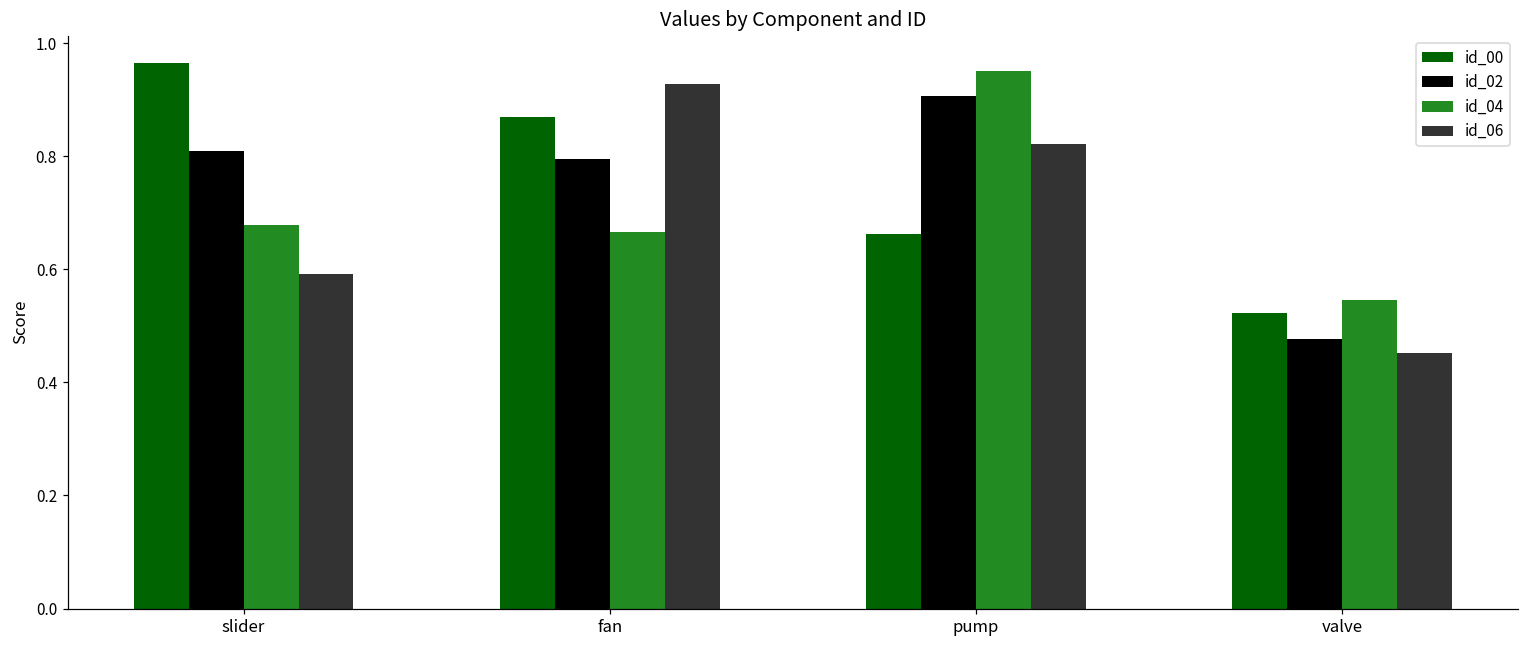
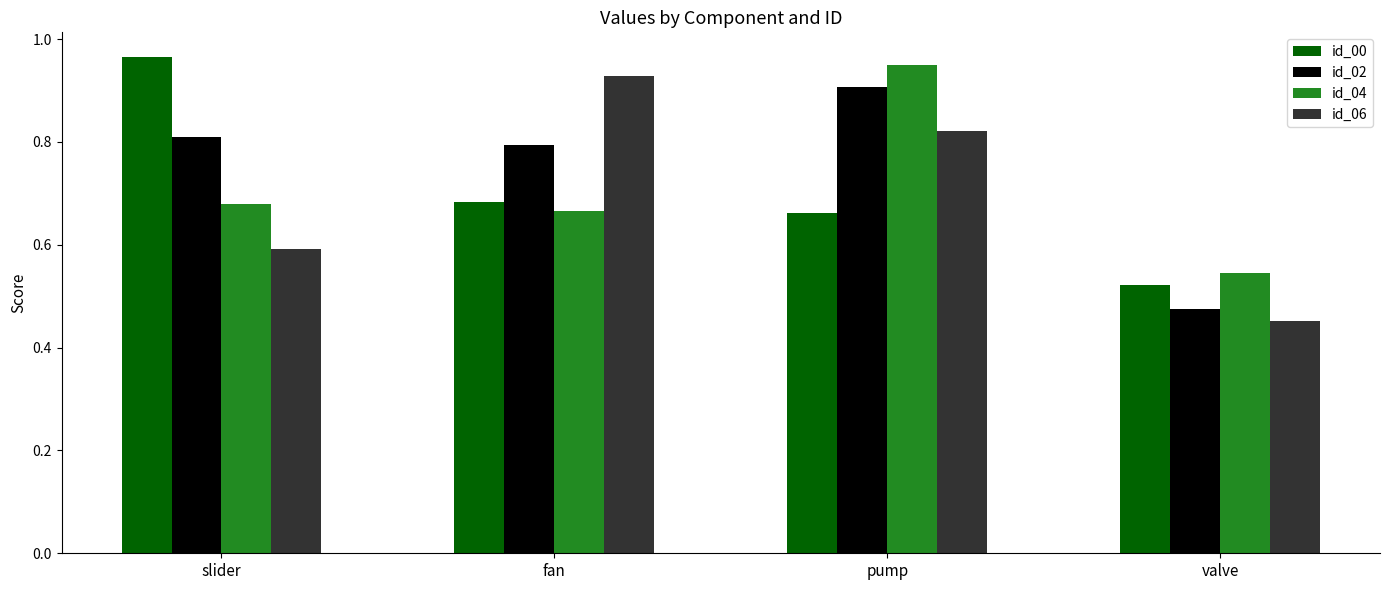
  {
    "id_00": {
      "slider": 0.96,
-     "fan": 0.87,
+     "fan": 0.68,
      "pump": 0.66,
      "valve": 0.52
    },
    "id_02": {
      "slider": 0.81,
      "fan": 0.79,
      "pump": 0.91,
      "valve": 0.48
    },
    "id_04": {
      "slider": 0.68,
      "fan": 0.67,
      "pump": 0.95,
      "valve": 0.54
    },
    "id_06": {
      "slider": 0.59,
      "fan": 0.93,
      "pump": 0.82,
      "valve": 0.45
    }
  }
